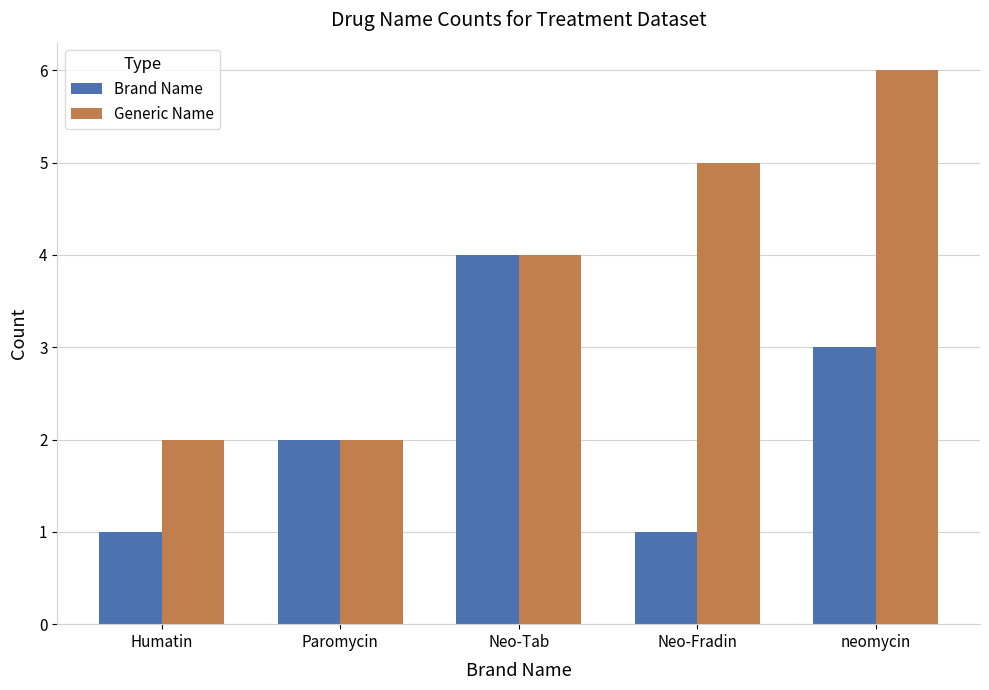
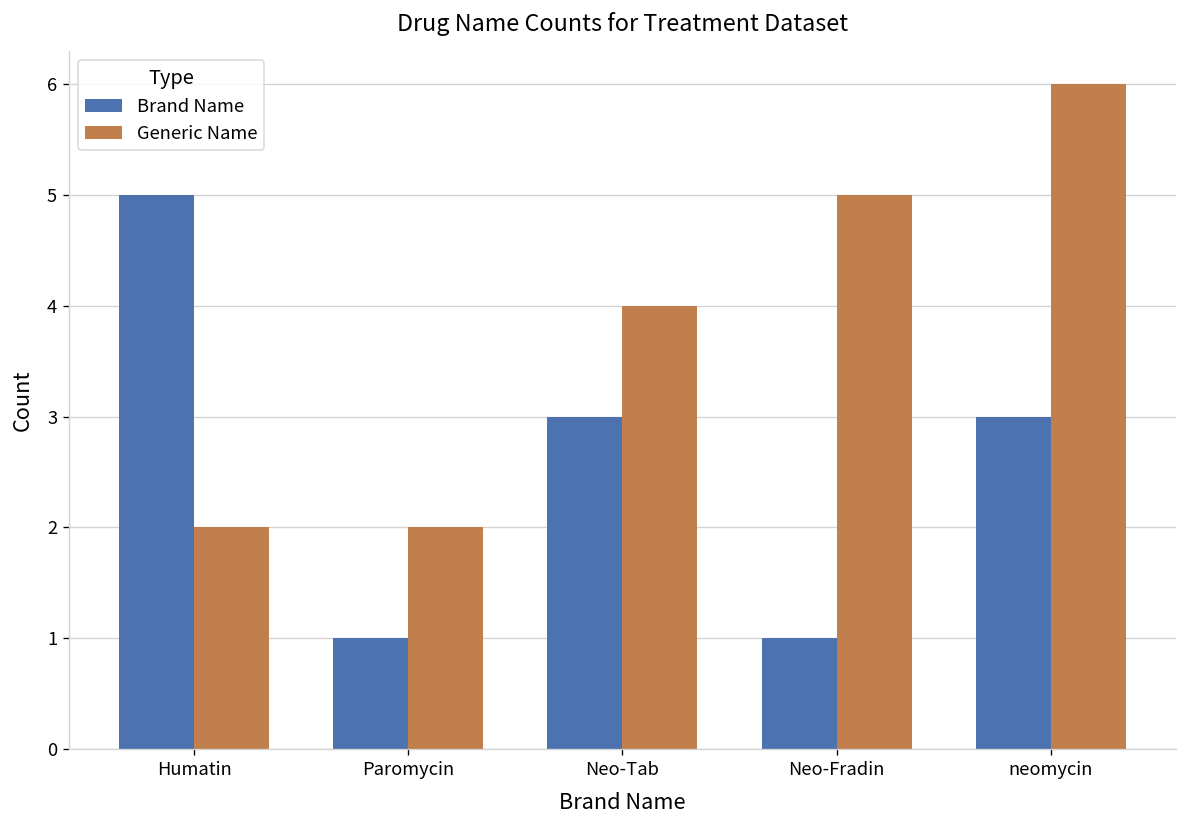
  {
    "Brand Name": {
-     "Humatin": 1,
-     "Paromycin": 2,
-     "Neo-Tab": 4,
+     "Humatin": 5,
+     "Paromycin": 1,
+     "Neo-Tab": 3,
      "Neo-Fradin": 1,
      "neomycin": 3
    },
    "Generic Name": {
      "Humatin": 2,
      "Paromycin": 2,
      "Neo-Tab": 4,
      "Neo-Fradin": 5,
      "neomycin": 6
    }
  }
